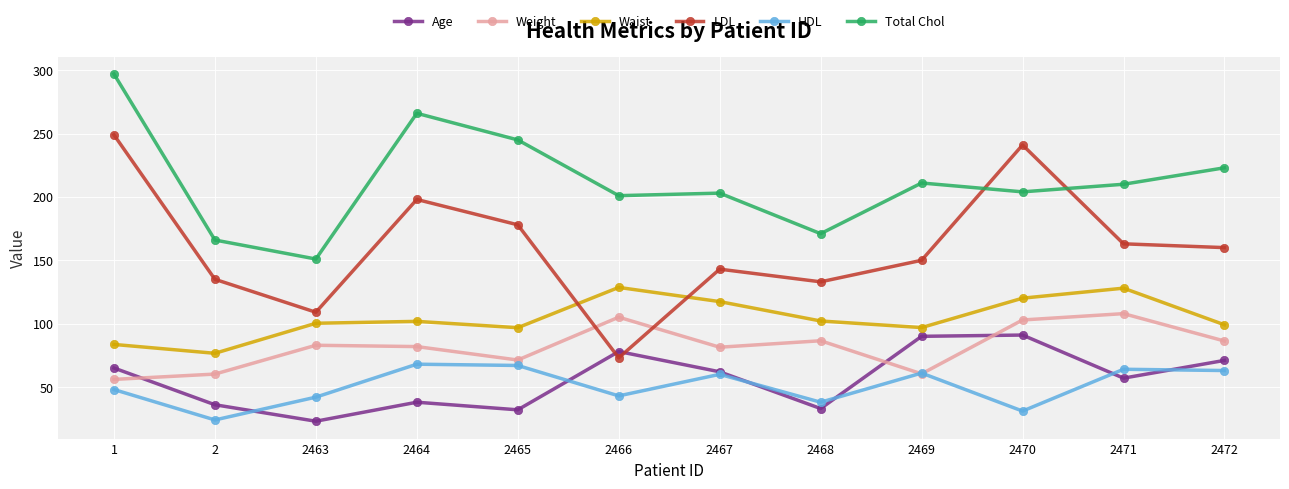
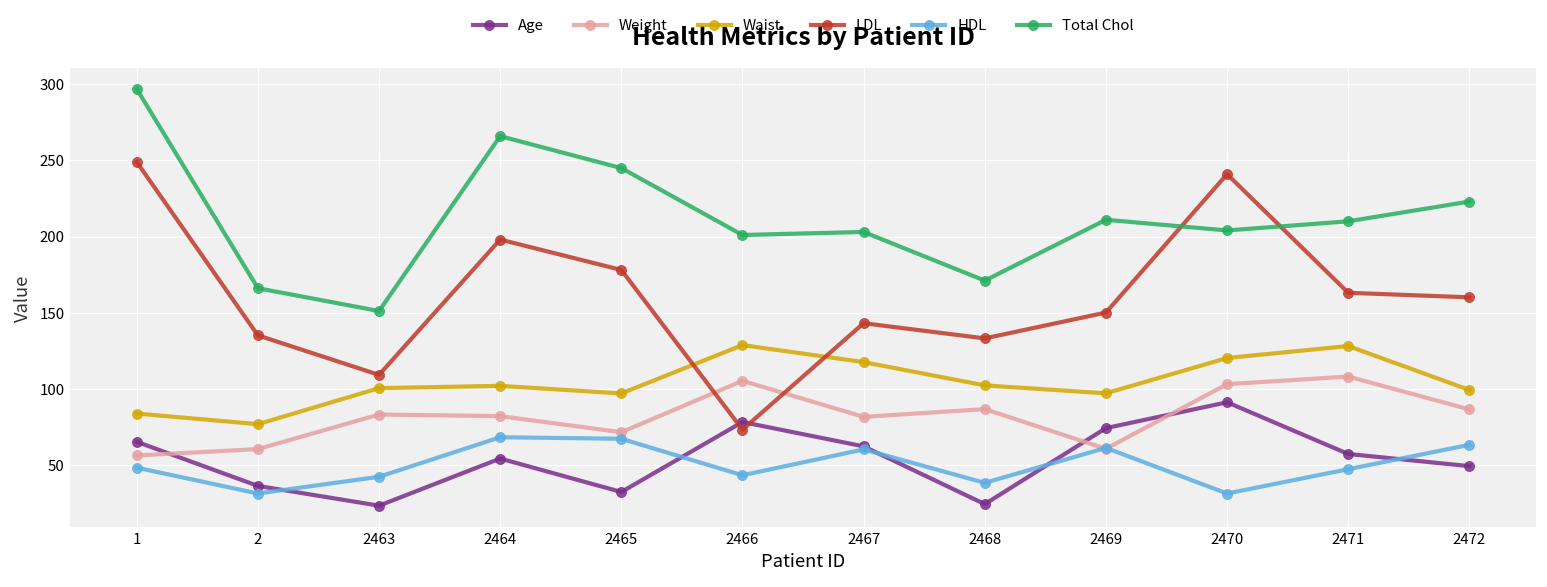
  {
    "Age": {
      "1": 65,
      "2": 36,
      "2463": 23,
-     "2464": 38,
+     "2464": 54,
      "2465": 32,
      "2466": 78,
-     "2468": 33,
-     "2469": 90,
+     "2468": 24,
+     "2469": 74,
      "2470": 91,
      "2471": 57,
-     "2472": 71
+     "2472": 49
    },
    "Weight": {
      "1": 56,
      "2": 60,
      "2463": 83,
      "2464": 82,
      "2465": 71,
      "2466": 105,
      "2467": 81,
      "2468": 87,
      "2470": 103,
      "2471": 108,
      "2472": 86
    },
    "Waist": {
      "1": 84,
      "2": 77,
      "2463": 100,
      "2464": 102,
      "2465": 97,
      "2466": 129,
      "2467": 117,
      "2468": 102,
      "2469": 97,
      "2470": 120,
      "2471": 128,
      "2472": 99
    },
    "LDL": {
      "1": 249,
      "2": 135,
      "2463": 109,
      "2464": 198,
      "2465": 178,
      "2466": 73,
      "2467": 143,
      "2468": 133,
      "2469": 150,
      "2470": 241,
      "2471": 163,
      "2472": 160
    },
    "HDL": {
      "1": 48,
-     "2": 24,
+     "2": 31,
      "2463": 42,
      "2464": 68,
      "2465": 67,
      "2466": 43,
      "2468": 38,
      "2470": 31,
-     "2471": 64,
+     "2471": 47,
      "2472": 63
    },
    "Total Chol": {
      "1": 297,
      "2": 166,
      "2463": 151,
      "2464": 266,
      "2465": 245,
      "2466": 201,
      "2467": 203,
      "2468": 171,
      "2469": 211,
      "2470": 204,
      "2471": 210,
      "2472": 223
    }
  }
